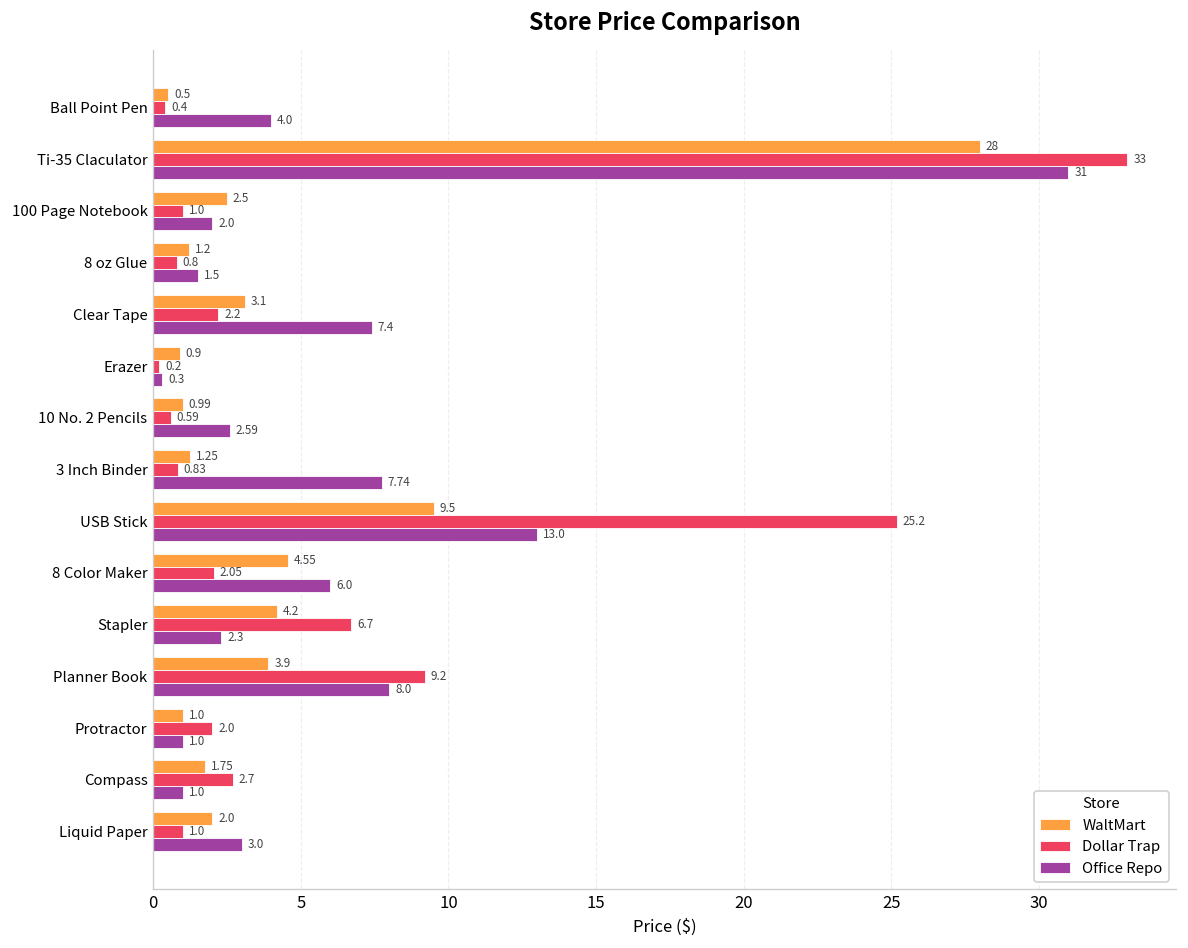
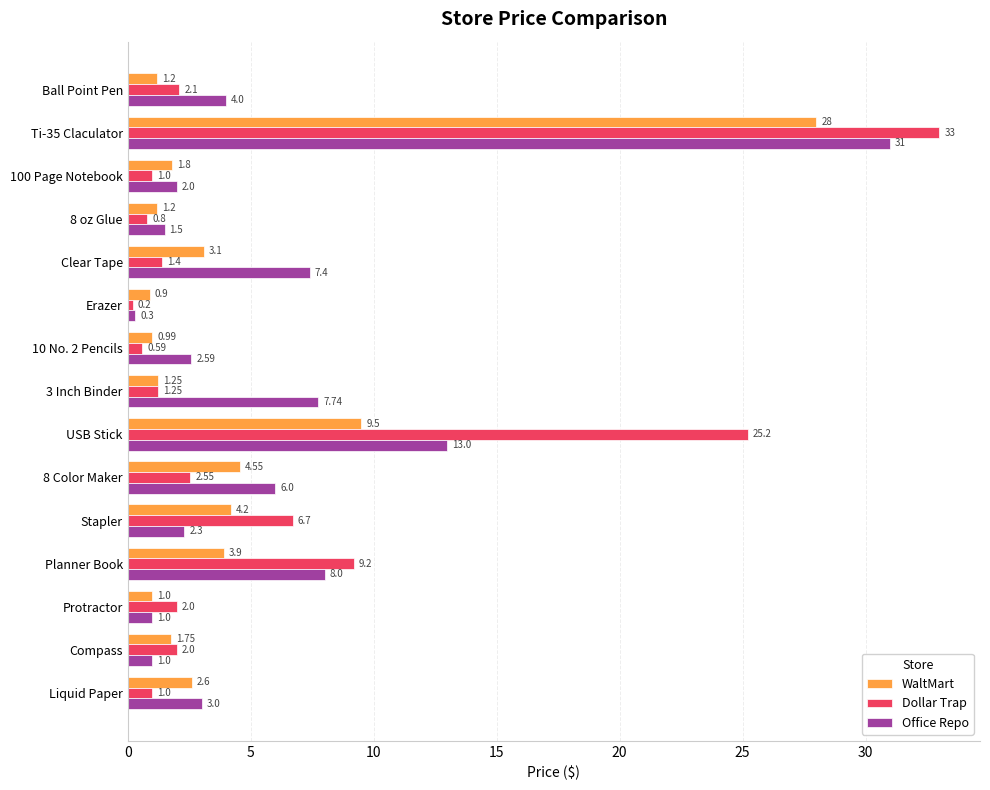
  {
    "WaltMart": {
-     "Ball Point Pen": 0.5,
+     "Ball Point Pen": 1.2,
      "Ti-35 Claculator": 28,
-     "100 Page Notebook": 2.5,
+     "100 Page Notebook": 1.8,
      "8 oz Glue": 1.2,
      "Clear Tape": 3.1,
      "Erazer": 0.9,
      "10 No. 2 Pencils": 0.99,
      "3 Inch Binder": 1.25,
      "USB Stick": 9.5,
      "8 Color Maker": 4.55,
      "Stapler": 4.2,
      "Planner Book": 3.9,
      "Protractor": 1.0,
      "Compass": 1.75,
-     "Liquid Paper": 2.0
+     "Liquid Paper": 2.6
    },
    "Dollar Trap": {
-     "Ball Point Pen": 0.4,
+     "Ball Point Pen": 2.1,
      "Ti-35 Claculator": 33,
      "100 Page Notebook": 1.0,
      "8 oz Glue": 0.8,
-     "Clear Tape": 2.2,
+     "Clear Tape": 1.4,
      "Erazer": 0.2,
      "10 No. 2 Pencils": 0.59,
-     "3 Inch Binder": 0.83,
+     "3 Inch Binder": 1.25,
      "USB Stick": 25.2,
-     "8 Color Maker": 2.05,
+     "8 Color Maker": 2.55,
      "Stapler": 6.7,
      "Planner Book": 9.2,
      "Protractor": 2.0,
-     "Compass": 2.7,
+     "Compass": 2.0,
      "Liquid Paper": 1.0
    },
    "Office Repo": {
      "Ball Point Pen": 4.0,
      "Ti-35 Claculator": 31,
      "100 Page Notebook": 2.0,
      "8 oz Glue": 1.5,
      "Clear Tape": 7.4,
      "Erazer": 0.3,
      "10 No. 2 Pencils": 2.59,
      "3 Inch Binder": 7.74,
      "USB Stick": 13.0,
      "8 Color Maker": 6.0,
      "Stapler": 2.3,
      "Planner Book": 8.0,
      "Protractor": 1.0,
      "Compass": 1.0,
      "Liquid Paper": 3.0
    }
  }
